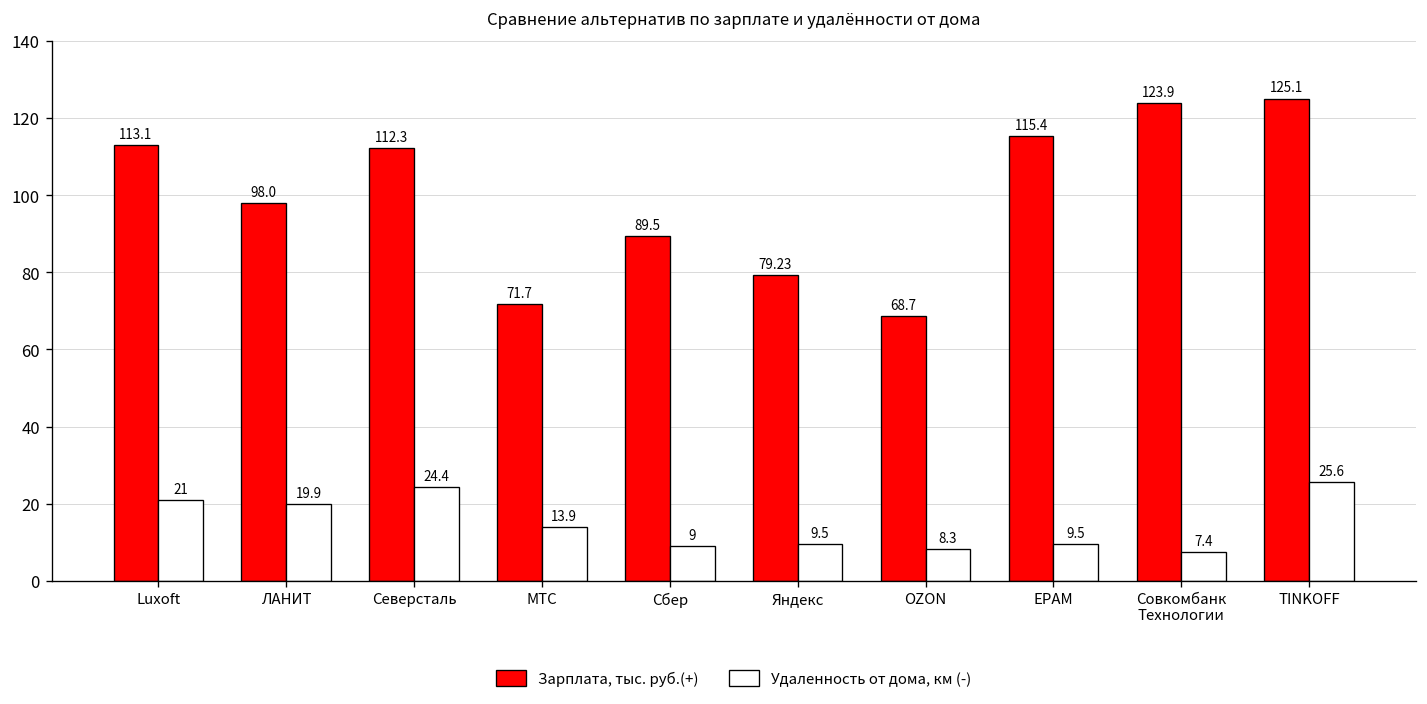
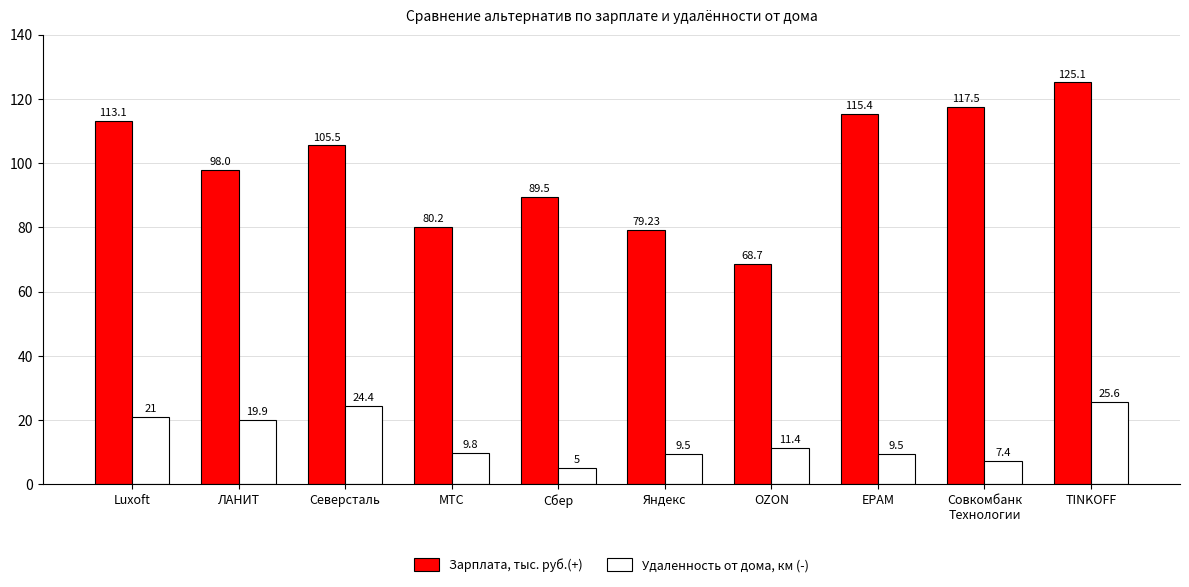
  {
    "Зарплата, тыс. руб.(+)": {
      "Luxoft": 113.1,
      "ЛАНИТ": 98.0,
-     "Северсталь": 112.3,
-     "МТС": 71.7,
+     "Северсталь": 105.5,
+     "МТС": 80.2,
      "Сбер": 89.5,
      "Яндекс": 79.23,
      "OZON": 68.7,
      "EPAM": 115.4,
-     "Совкомбанк Технологии": 123.9,
+     "Совкомбанк Технологии": 117.5,
      "TINKOFF": 125.1
    },
    "Удаленность от дома, км (-)": {
      "Luxoft": 21,
      "ЛАНИТ": 19.9,
      "Северсталь": 24.4,
-     "МТС": 13.9,
-     "Сбер": 9,
+     "МТС": 9.8,
+     "Сбер": 5,
      "Яндекс": 9.5,
-     "OZON": 8.3,
+     "OZON": 11.4,
      "EPAM": 9.5,
      "Совкомбанк Технологии": 7.4,
      "TINKOFF": 25.6
    }
  }
